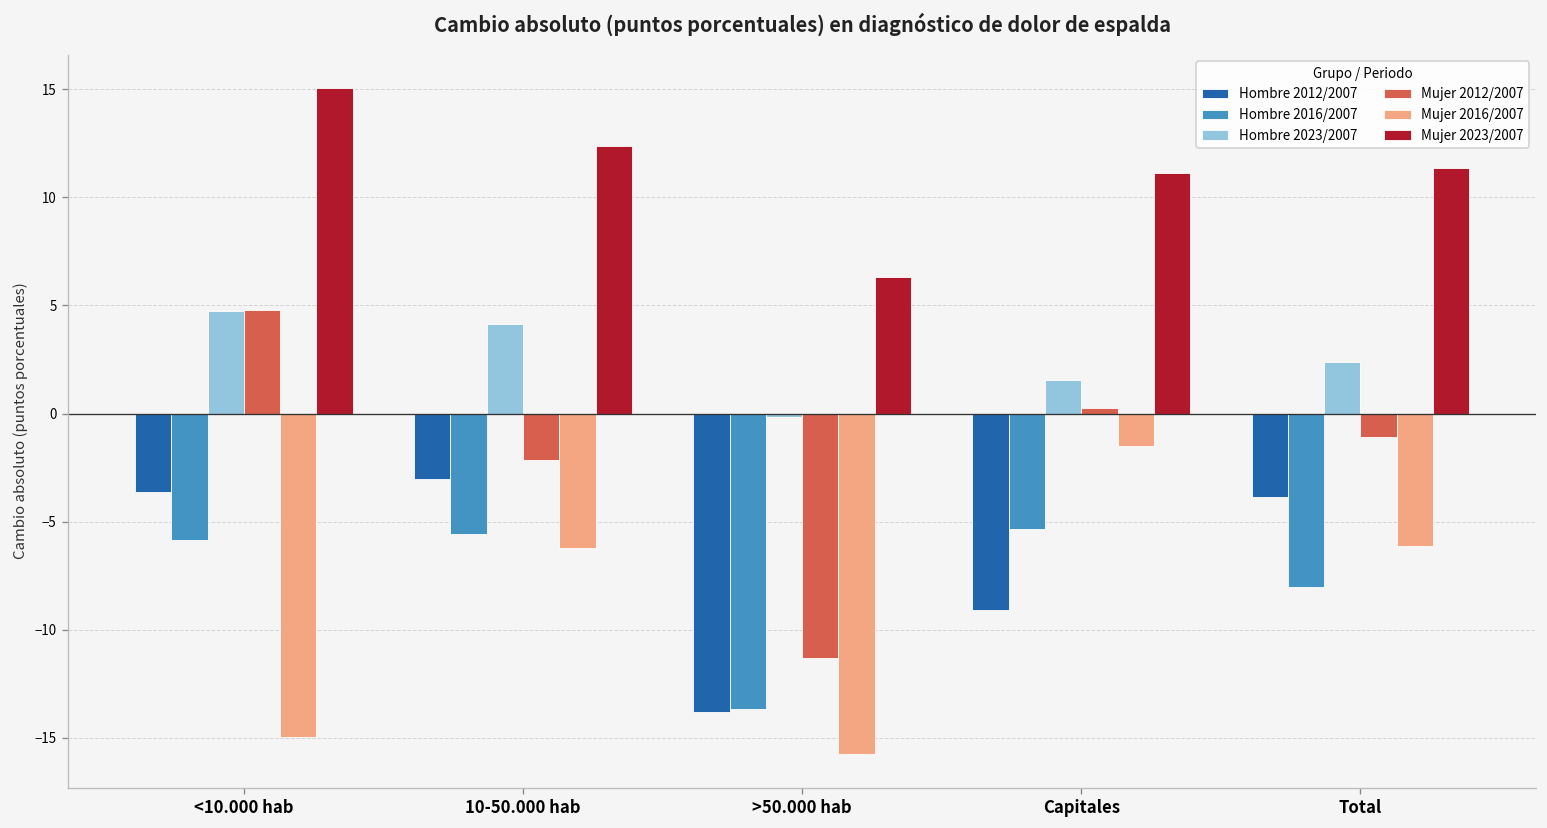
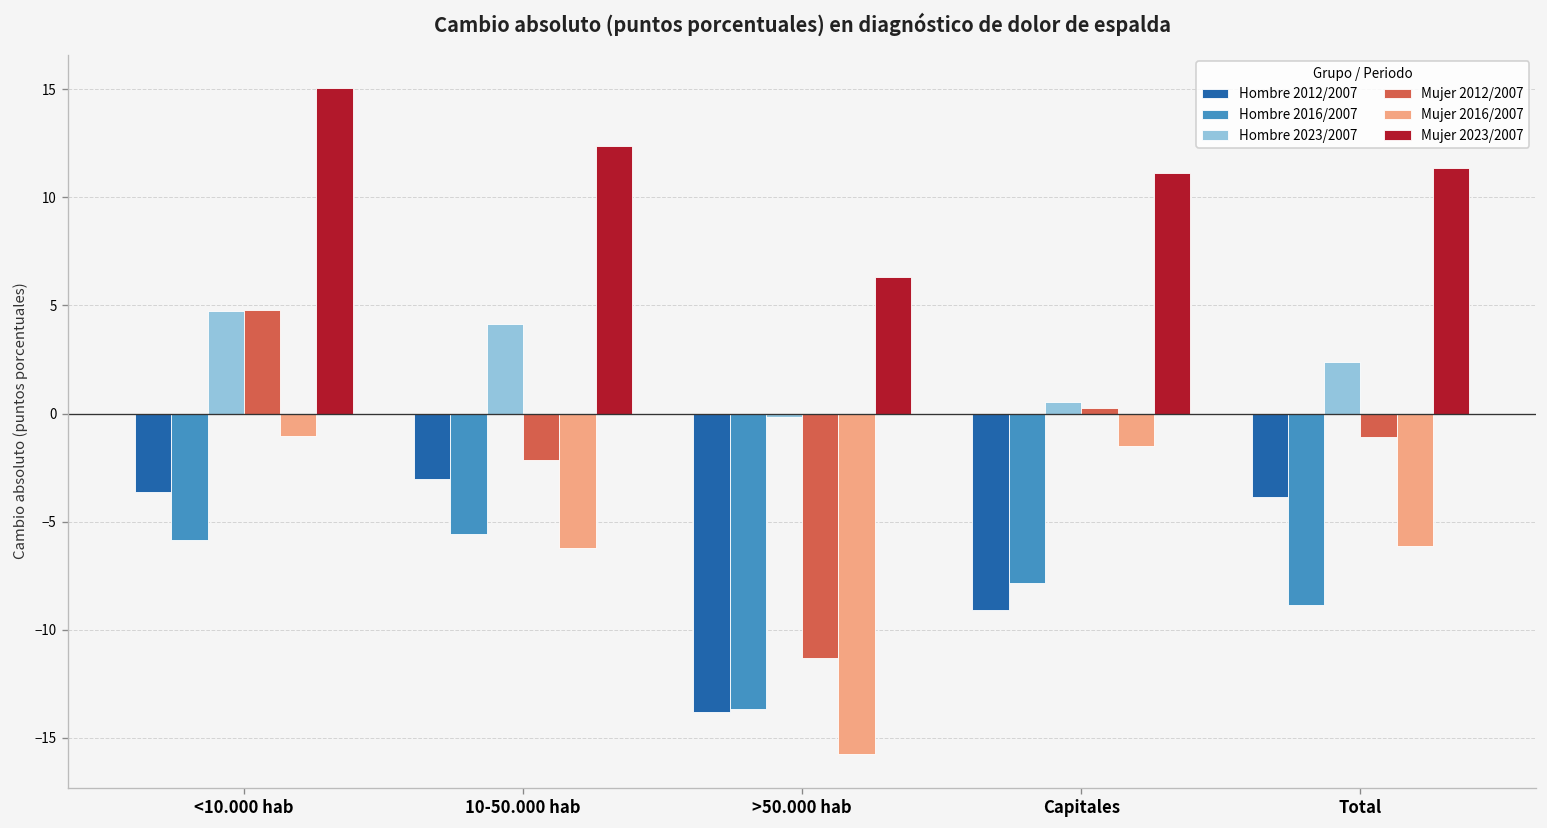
  {
    "Hombre 2012/2007": {
      "<10.000 hab": -3.6,
      "10-50.000 hab": -3.0,
      ">50.000 hab": -13.8,
      "Capitales": -9.1,
      "Total": -3.8
    },
    "Hombre 2016/2007": {
      "<10.000 hab": -5.8,
      "10-50.000 hab": -5.6,
      ">50.000 hab": -13.7,
-     "Capitales": -5.3,
-     "Total": -8.0
+     "Capitales": -7.8,
+     "Total": -8.8
    },
    "Hombre 2023/2007": {
      "<10.000 hab": 4.7,
      "10-50.000 hab": 4.1,
      ">50.000 hab": -0.1,
-     "Capitales": 1.5,
+     "Capitales": 0.5,
      "Total": 2.4
    },
    "Mujer 2012/2007": {
      "<10.000 hab": 4.8,
      "10-50.000 hab": -2.1,
      ">50.000 hab": -11.3,
      "Capitales": 0.3,
      "Total": -1.1
    },
    "Mujer 2016/2007": {
-     "<10.000 hab": -14.9,
+     "<10.000 hab": -1.1,
      "10-50.000 hab": -6.2,
      ">50.000 hab": -15.8,
      "Capitales": -1.5,
      "Total": -6.1
    },
    "Mujer 2023/2007": {
      "<10.000 hab": 15.1,
      "10-50.000 hab": 12.4,
      ">50.000 hab": 6.3,
      "Capitales": 11.1,
      "Total": 11.4
    }
  }
